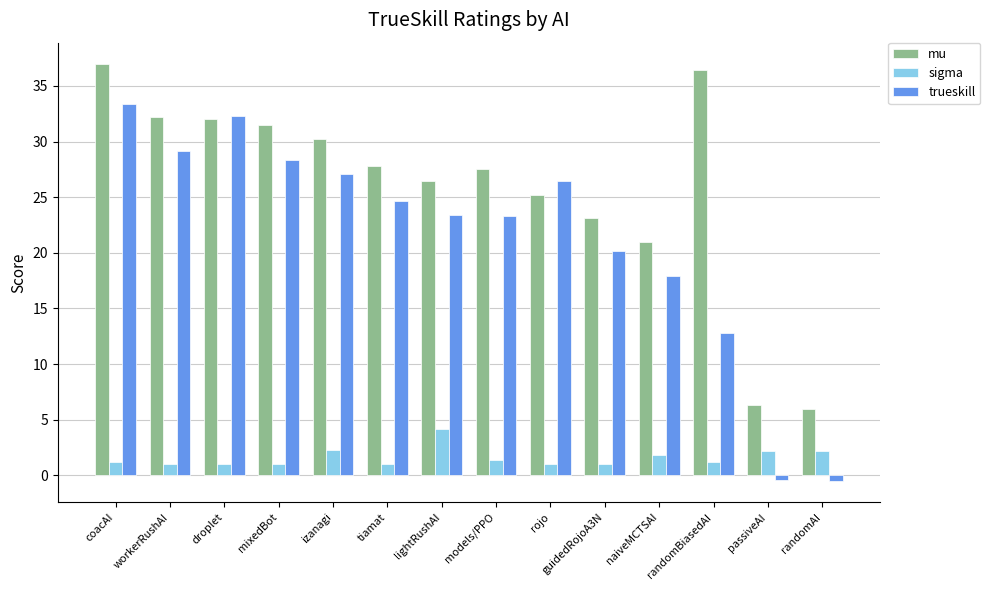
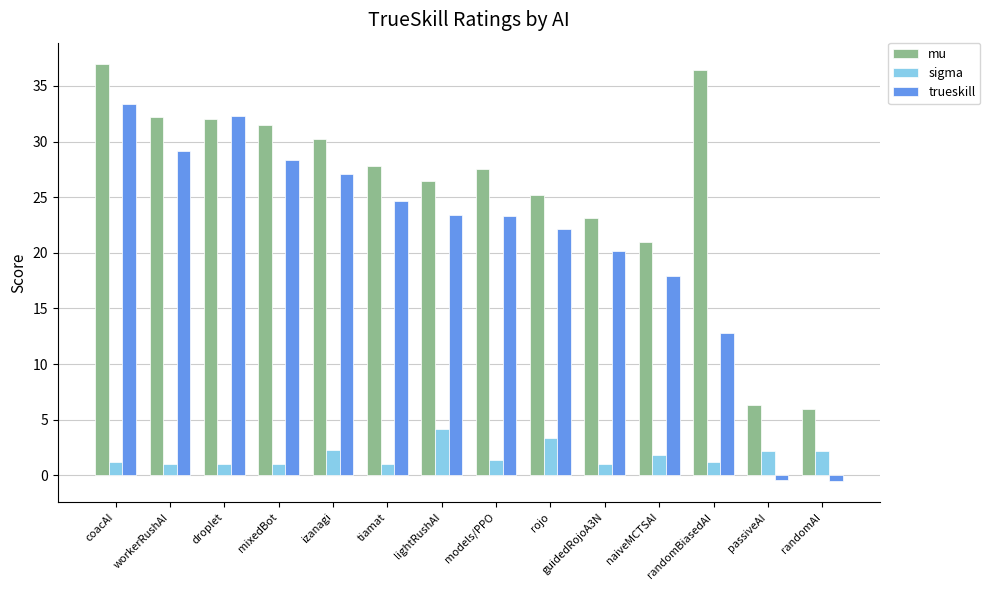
  {
    "mu": {
      "coacAI": 37.0,
      "workerRushAI": 32.2,
      "droplet": 32.0,
      "mixedBot": 31.5,
      "izanagi": 30.3,
      "tiamat": 27.8,
      "lightRushAI": 26.4,
      "models/PPO": 27.5,
      "rojo": 25.2,
      "guidedRojoA3N": 23.1,
      "naiveMCTSAI": 20.9,
      "randomBiasedAI": 36.4,
      "passiveAI": 6.3,
      "randomAI": 5.9
    },
    "sigma": {
      "coacAI": 1.2,
      "workerRushAI": 1.0,
      "droplet": 1.0,
      "mixedBot": 1.1,
      "izanagi": 2.3,
      "tiamat": 1.0,
      "lightRushAI": 4.1,
      "models/PPO": 1.4,
-     "rojo": 1.0,
+     "rojo": 3.3,
      "guidedRojoA3N": 1.0,
      "naiveMCTSAI": 1.8,
      "randomBiasedAI": 1.2,
      "passiveAI": 2.2,
      "randomAI": 2.2
    },
    "trueskill": {
      "coacAI": 33.4,
      "workerRushAI": 29.1,
      "droplet": 32.3,
      "mixedBot": 28.3,
      "izanagi": 27.1,
      "tiamat": 24.7,
      "lightRushAI": 23.4,
      "models/PPO": 23.3,
-     "rojo": 26.4,
+     "rojo": 22.2,
      "guidedRojoA3N": 20.2,
      "naiveMCTSAI": 17.9,
      "randomBiasedAI": 12.8,
      "passiveAI": -0.4,
      "randomAI": -0.5
    }
  }
